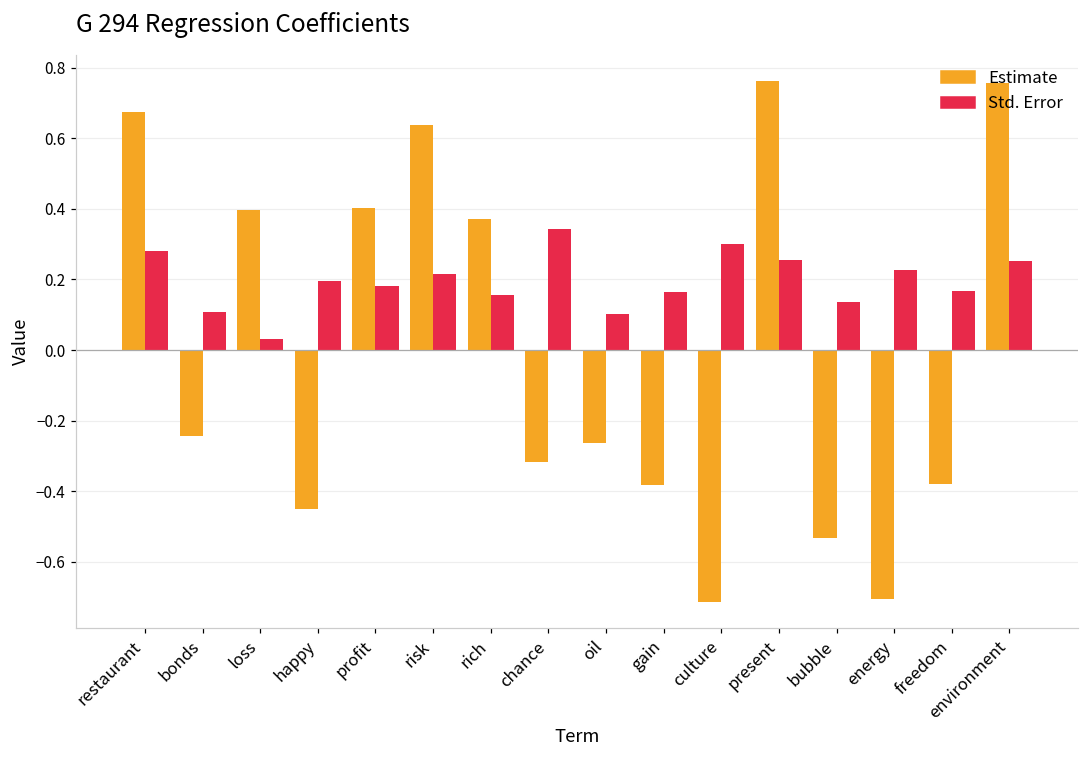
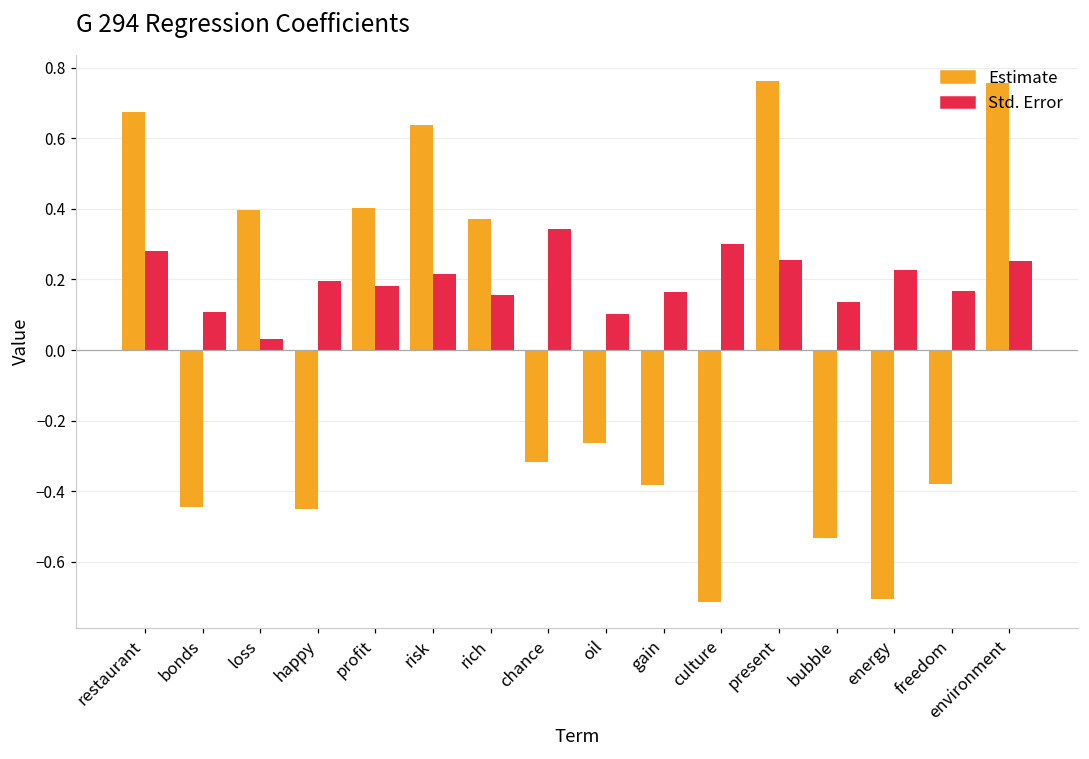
  {
    "Estimate": {
      "restaurant": 0.67,
-     "bonds": -0.24,
+     "bonds": -0.45,
      "loss": 0.40,
      "happy": -0.45,
      "profit": 0.40,
      "risk": 0.64,
      "rich": 0.37,
      "chance": -0.32,
      "oil": -0.26,
      "gain": -0.38,
      "culture": -0.71,
      "present": 0.76,
      "bubble": -0.53,
      "energy": -0.71,
      "freedom": -0.38,
      "environment": 0.76
    },
    "Std. Error": {
      "restaurant": 0.28,
      "bonds": 0.11,
      "loss": 0.03,
      "happy": 0.20,
      "profit": 0.18,
      "risk": 0.22,
      "rich": 0.16,
      "chance": 0.34,
      "oil": 0.10,
      "gain": 0.16,
      "culture": 0.30,
      "present": 0.25,
      "bubble": 0.14,
      "energy": 0.23,
      "freedom": 0.17,
      "environment": 0.25
    }
  }
